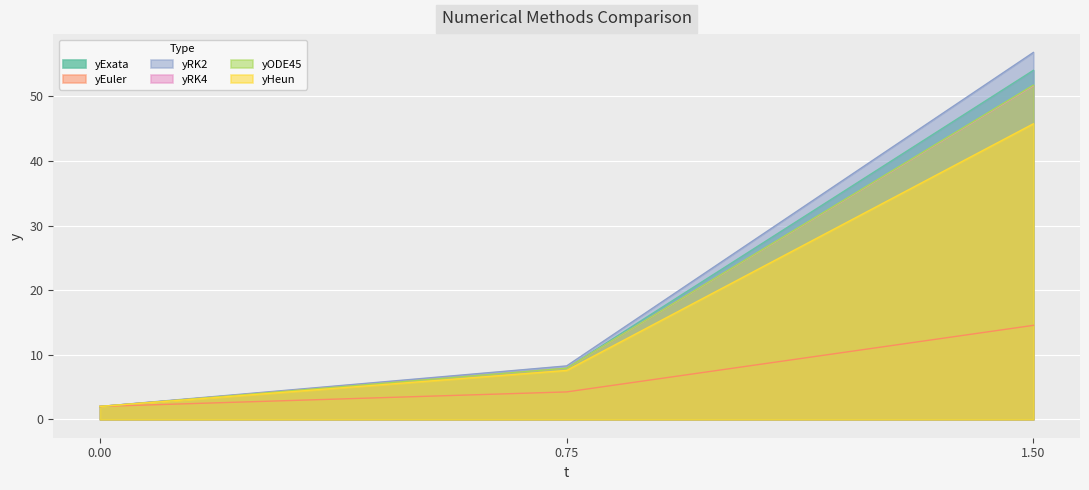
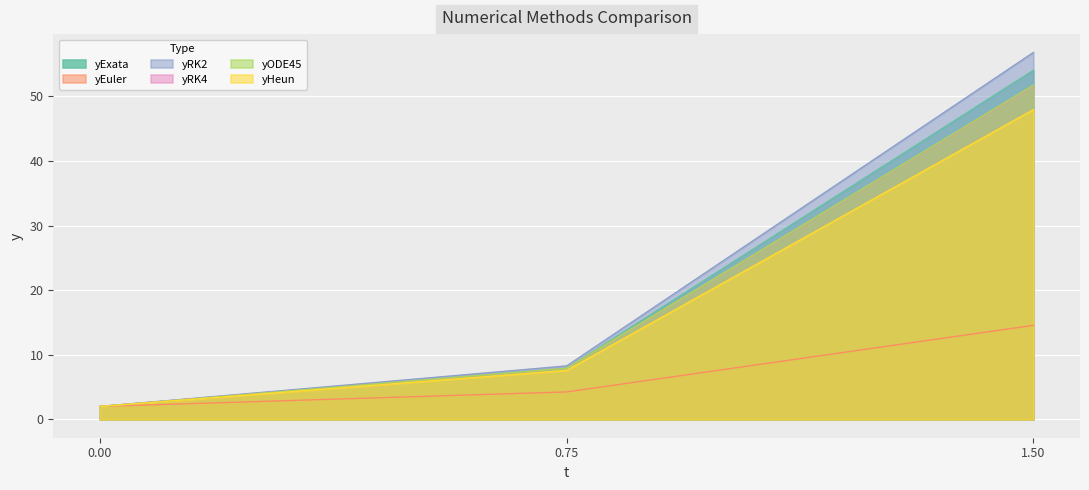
  {
    "yExata": {
      "1.50": 54
    },
    "yEuler": {
      "0.75": 4,
      "1.50": 15
    },
    "yRK2": {
      "1.50": 57
    },
    "yHeun": {
-     "1.50": 46
+     "1.50": 48
    }
  }
